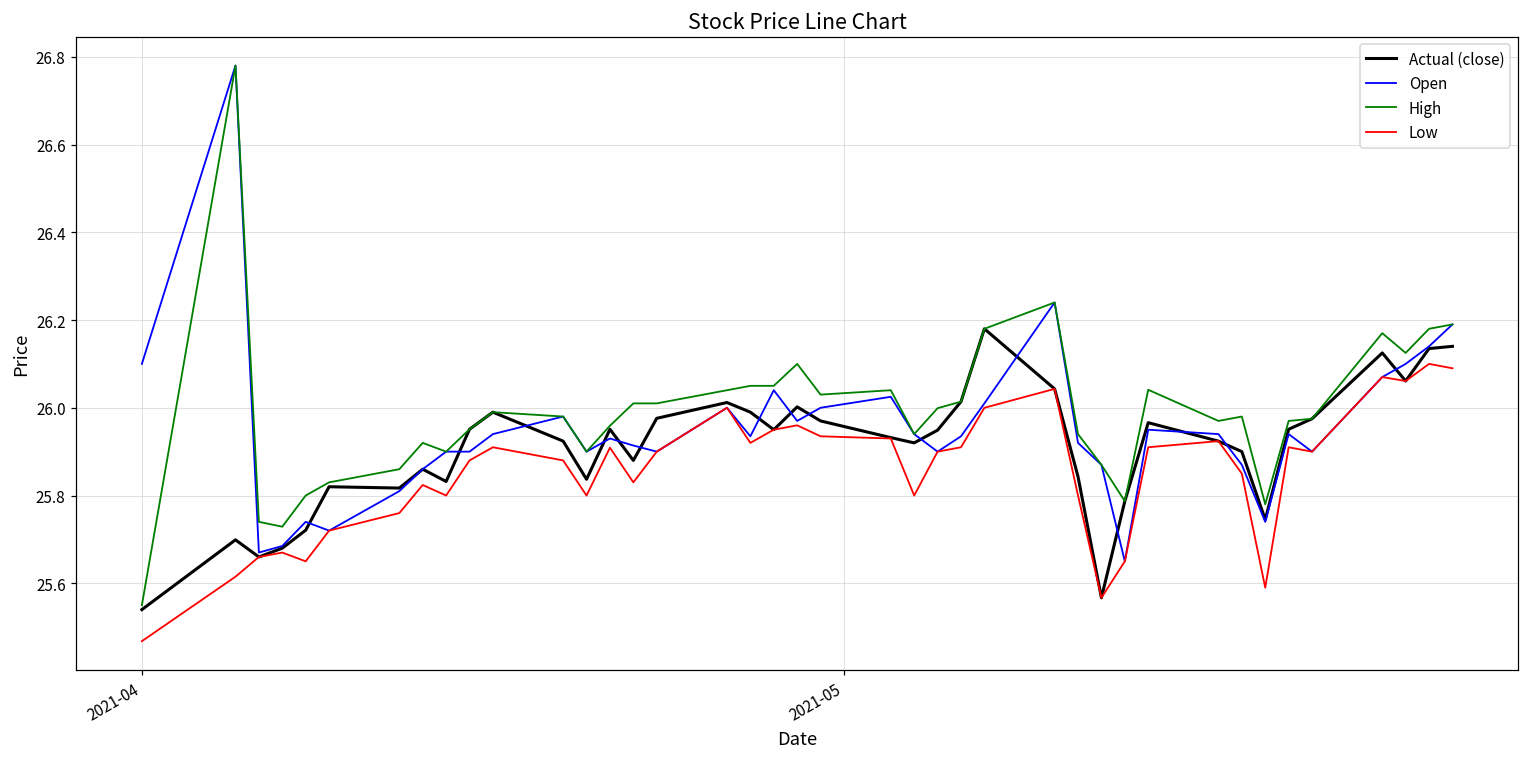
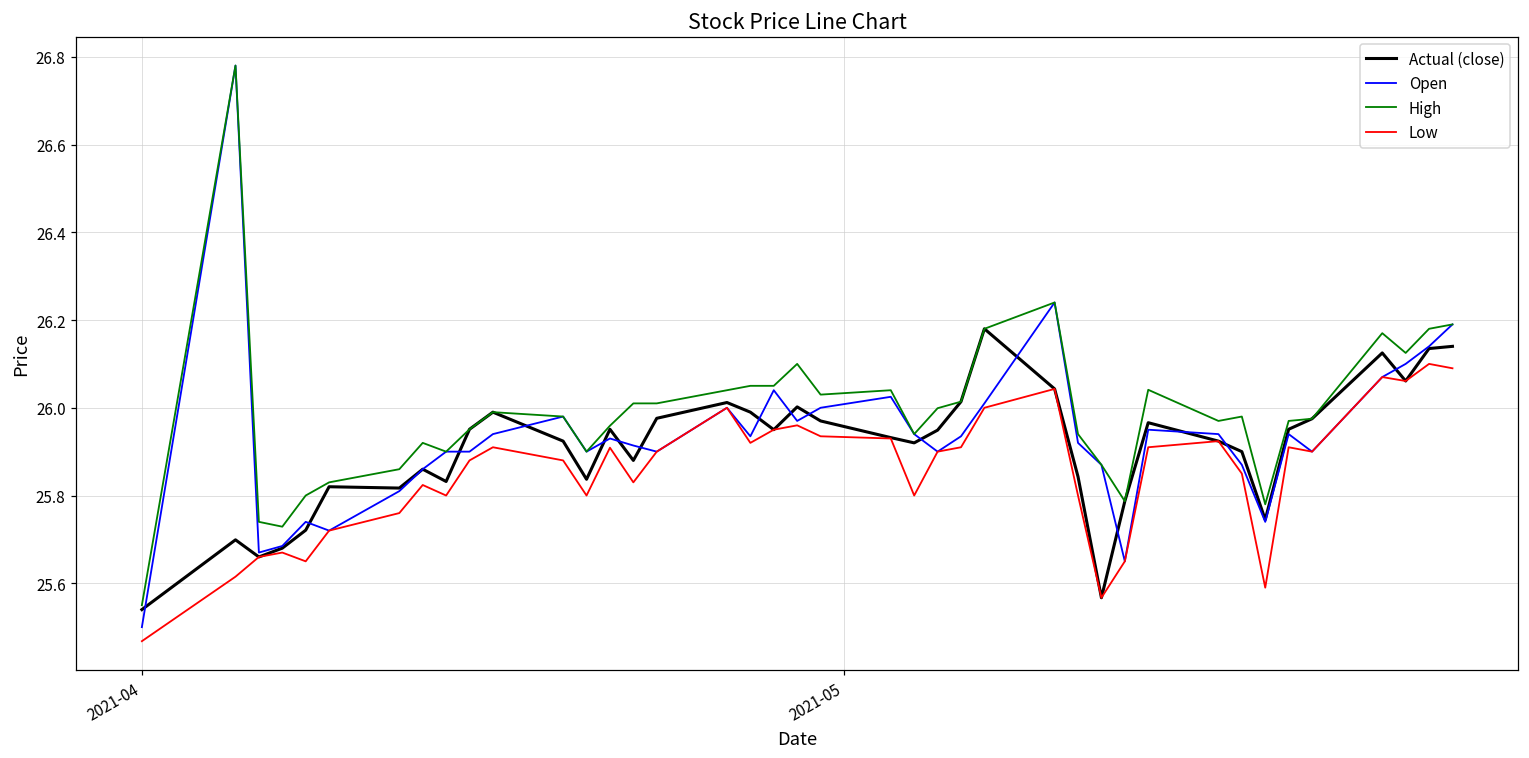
  {
    "Actual (close)": {
      "2021-04": 25.54
    },
    "Open": {
-     "2021-04": 26.1
+     "2021-04": 25.5
    },
    "High": {
      "2021-04": 25.55
    },
    "Low": {
      "2021-04": 25.47
    }
  }
